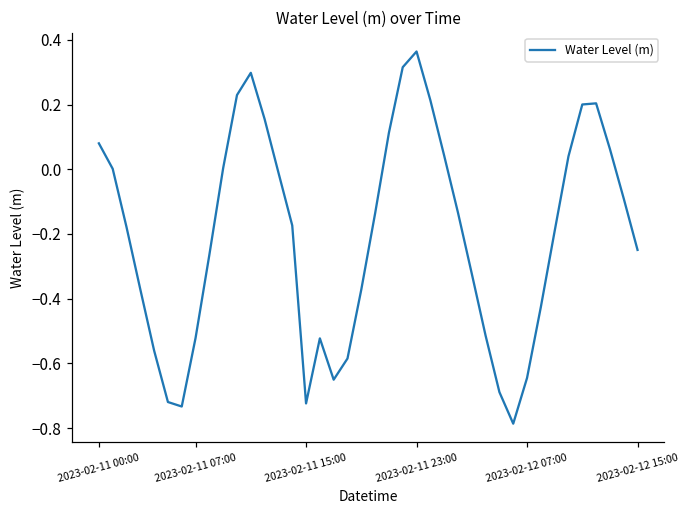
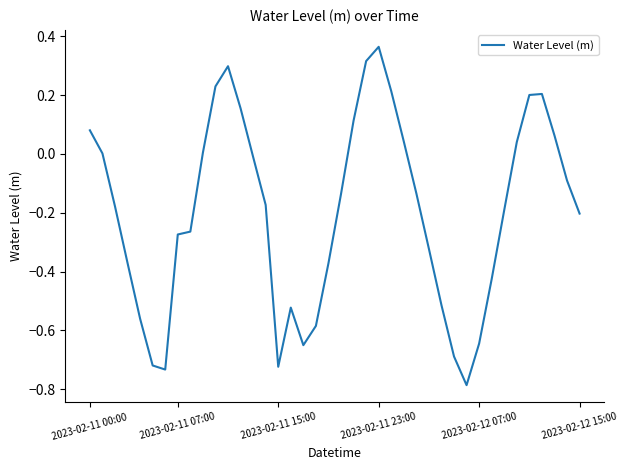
  {
    "2023-02-11 00:00": 0.08,
-   "2023-02-11 07:00": -0.52,
+   "2023-02-11 07:00": -0.27,
    "2023-02-11 15:00": -0.72,
    "2023-02-11 23:00": 0.36,
    "2023-02-12 07:00": -0.65,
-   "2023-02-12 15:00": -0.25
+   "2023-02-12 15:00": -0.20
  }
